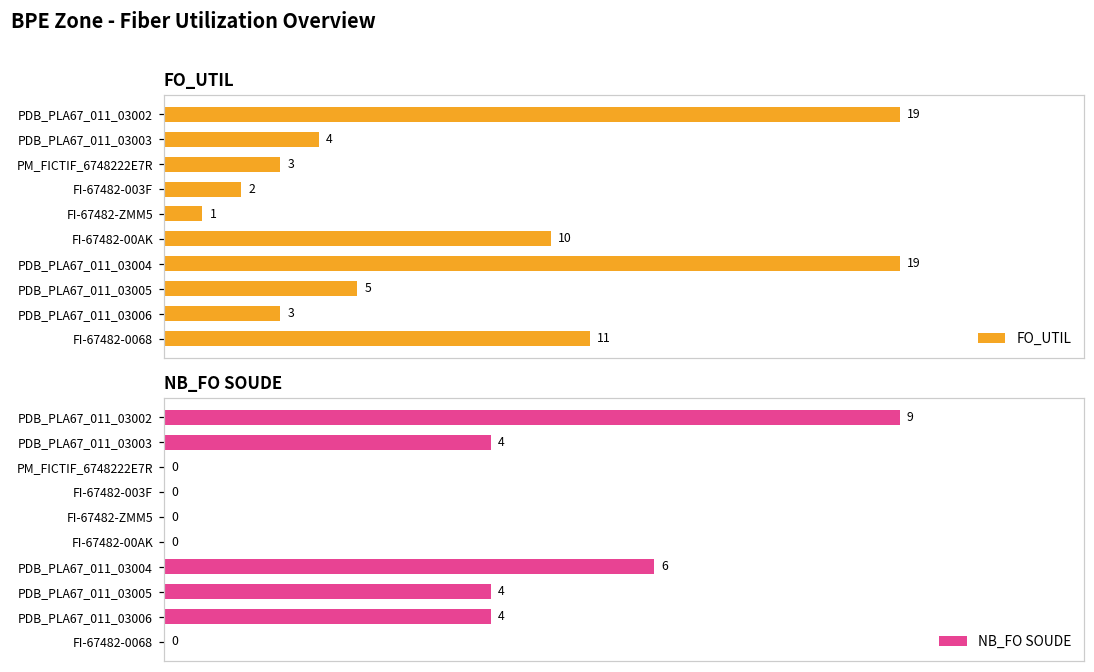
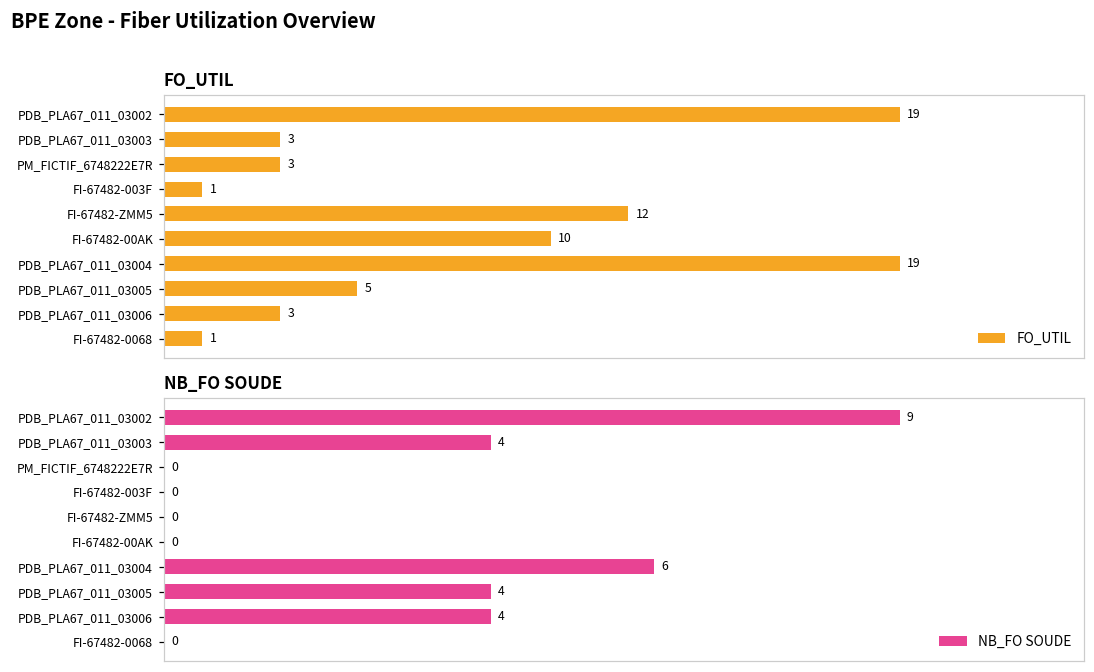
  {
    "FO_UTIL": {
      "PDB_PLA67_011_03002": 19,
-     "PDB_PLA67_011_03003": 4,
+     "PDB_PLA67_011_03003": 3,
      "PM_FICTIF_6748222E7R": 3,
-     "FI-67482-003F": 2,
-     "FI-67482-ZMM5": 1,
+     "FI-67482-003F": 1,
+     "FI-67482-ZMM5": 12,
      "FI-67482-00AK": 10,
      "PDB_PLA67_011_03004": 19,
      "PDB_PLA67_011_03005": 5,
      "PDB_PLA67_011_03006": 3,
-     "FI-67482-0068": 11
+     "FI-67482-0068": 1
    },
    "NB_FO SOUDE": {
      "PDB_PLA67_011_03002": 9,
      "PDB_PLA67_011_03003": 4,
      "PM_FICTIF_6748222E7R": 0,
      "FI-67482-003F": 0,
      "FI-67482-ZMM5": 0,
      "FI-67482-00AK": 0,
      "PDB_PLA67_011_03004": 6,
      "PDB_PLA67_011_03005": 4,
      "PDB_PLA67_011_03006": 4,
      "FI-67482-0068": 0
    }
  }
